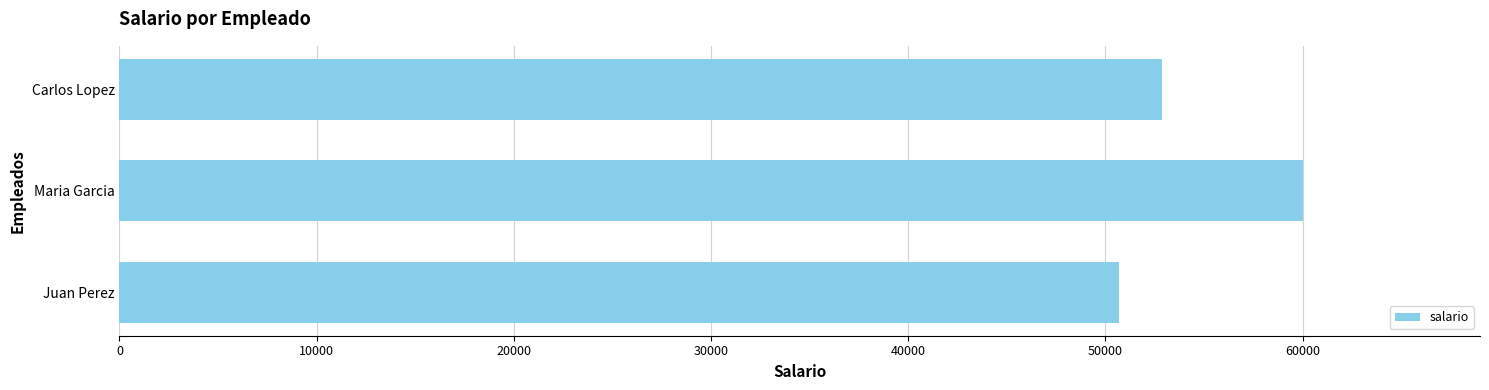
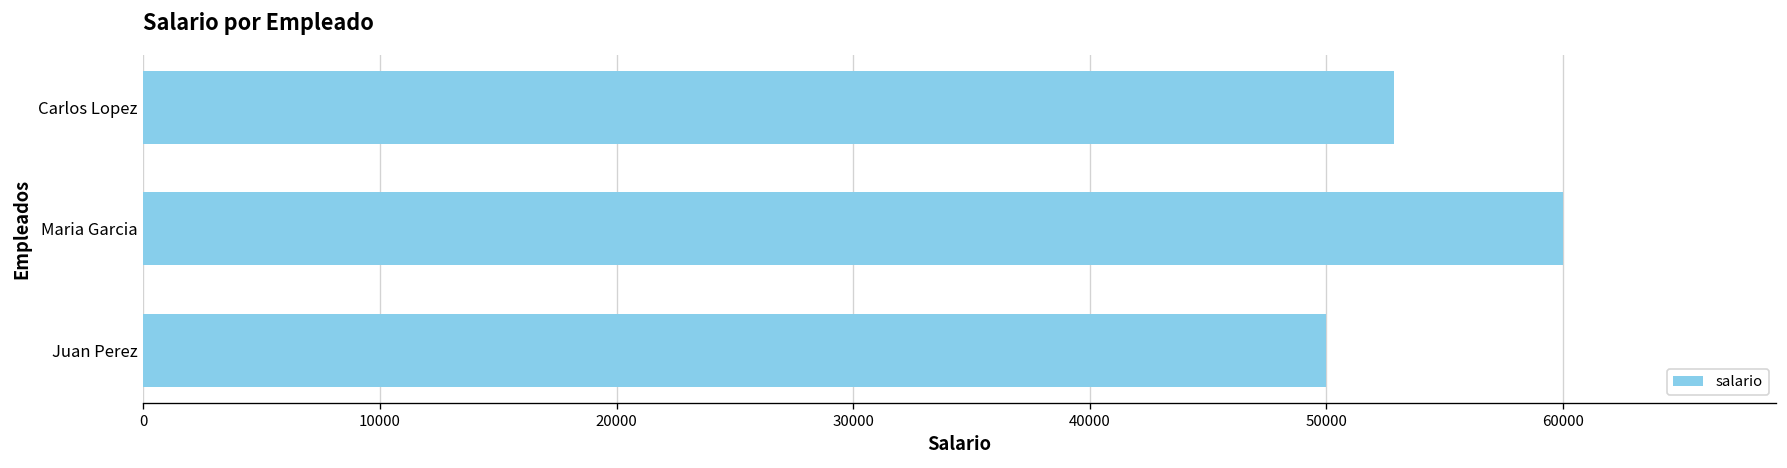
  {
    "Carlos Lopez": 52900,
    "Maria Garcia": 60000,
-   "Juan Perez": 50700
+   "Juan Perez": 50000
  }
